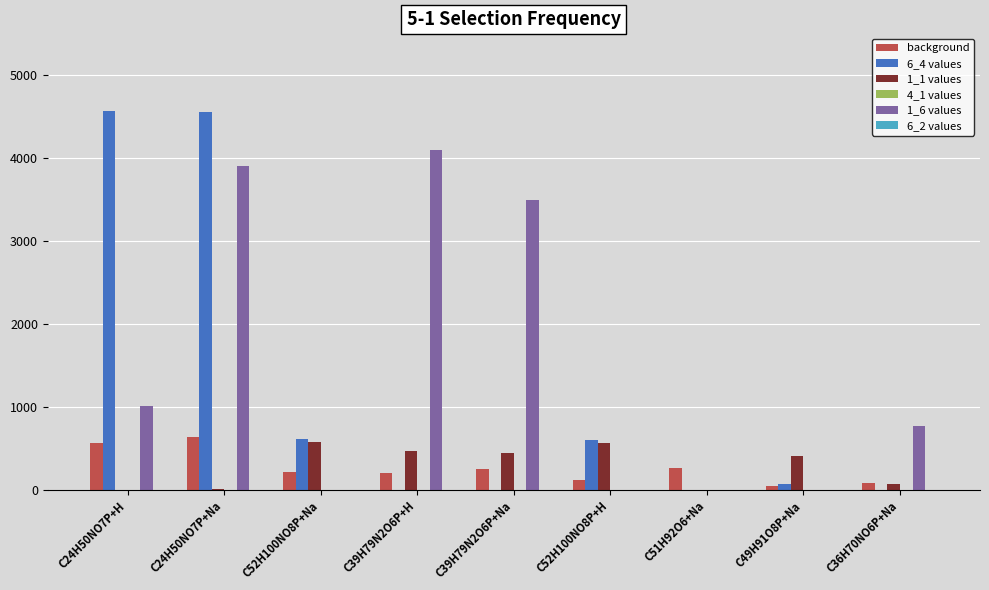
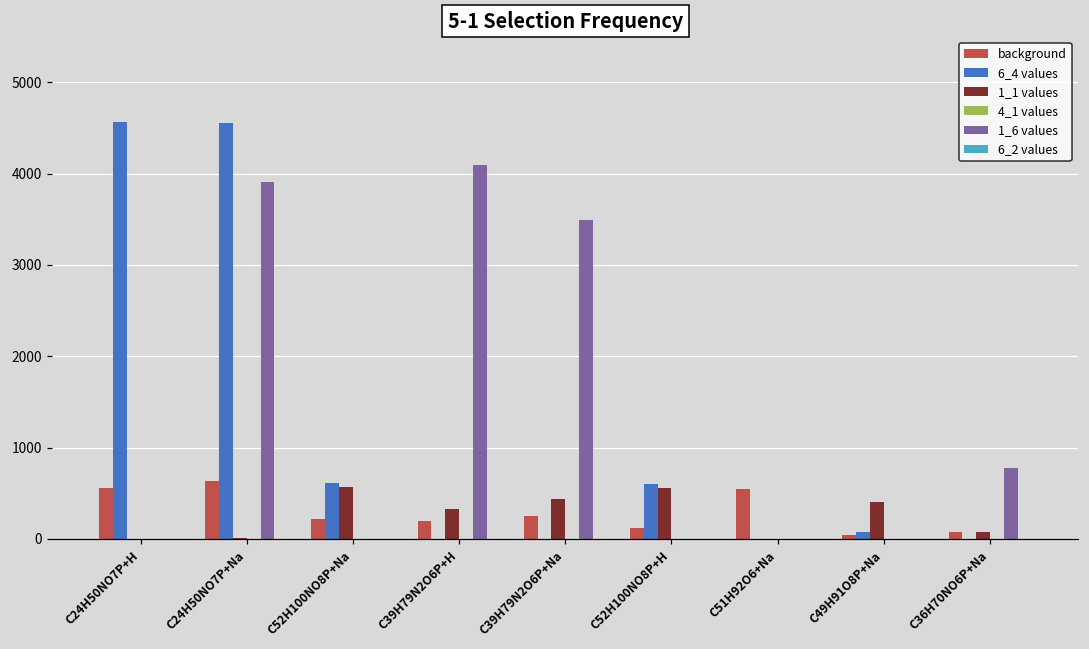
  {
    "background": {
      "C24H50NO7P+H": 600,
      "C24H50NO7P+Na": 600,
      "C52H100NO8P+Na": 200,
      "C39H79N2O6P+H": 200,
      "C39H79N2O6P+Na": 300,
      "C52H100NO8P+H": 100,
-     "C51H92O6+Na": 300,
+     "C51H92O6+Na": 500,
      "C49H91O8P+Na": 0,
      "C36H70NO6P+Na": 100
    },
    "1_1 values": {
      "C24H50NO7P+H": 0,
      "C52H100NO8P+Na": 600,
-     "C39H79N2O6P+H": 500,
+     "C39H79N2O6P+H": 300,
      "C39H79N2O6P+Na": 400,
      "C52H100NO8P+H": 600,
      "C51H92O6+Na": 0,
      "C49H91O8P+Na": 400,
      "C36H70NO6P+Na": 100
    },
    "4_1 values": {
      "C24H50NO7P+H": 0,
      "C24H50NO7P+Na": 0,
      "C52H100NO8P+Na": 0,
      "C39H79N2O6P+H": 0,
      "C39H79N2O6P+Na": 0,
      "C52H100NO8P+H": 0,
      "C51H92O6+Na": 0,
      "C49H91O8P+Na": 0,
      "C36H70NO6P+Na": 0
    },
    "1_6 values": {
-     "C24H50NO7P+H": 1000,
+     "C24H50NO7P+H": 0,
      "C24H50NO7P+Na": 3900,
      "C52H100NO8P+Na": 0,
      "C39H79N2O6P+H": 4100,
      "C39H79N2O6P+Na": 3500,
      "C52H100NO8P+H": 0,
      "C51H92O6+Na": 0,
      "C49H91O8P+Na": 0,
      "C36H70NO6P+Na": 800
    }
  }
